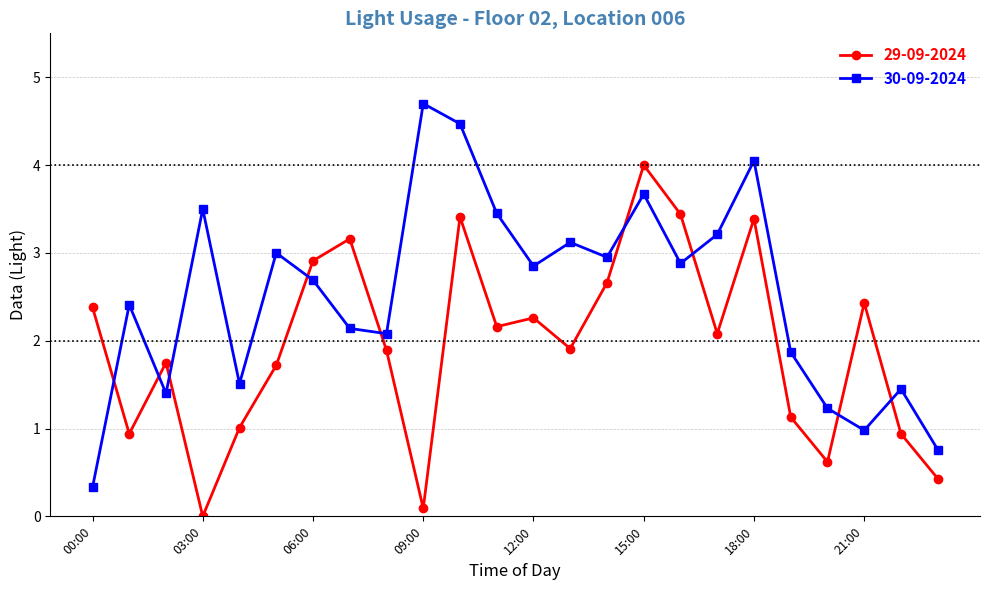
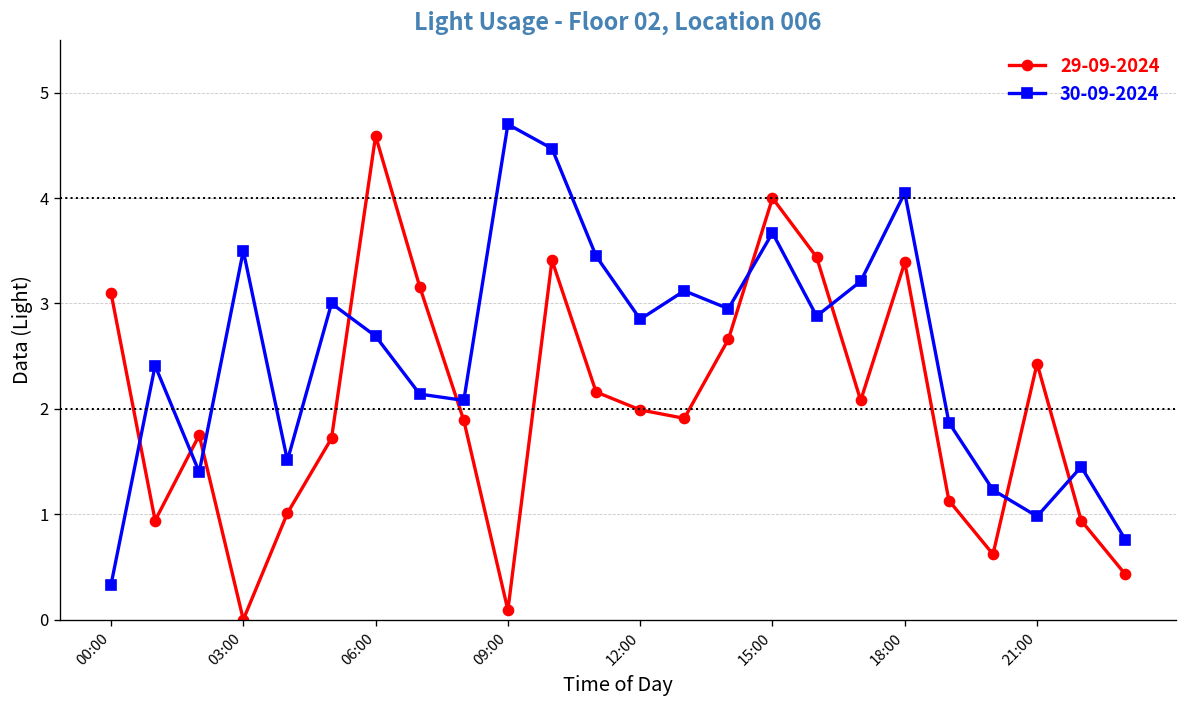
  {
    "29-09-2024": {
-     "00:00": 2.4,
+     "00:00": 3.1,
      "03:00": 0.0,
-     "06:00": 2.9,
+     "06:00": 4.6,
      "09:00": 0.1,
-     "12:00": 2.3,
+     "12:00": 2.0,
      "15:00": 4.0,
      "18:00": 3.4,
      "21:00": 2.4
    },
    "30-09-2024": {
      "00:00": 0.3,
      "03:00": 3.5,
      "06:00": 2.7,
      "09:00": 4.7,
      "12:00": 2.9,
      "15:00": 3.7,
      "18:00": 4.1,
      "21:00": 1.0
    }
  }
